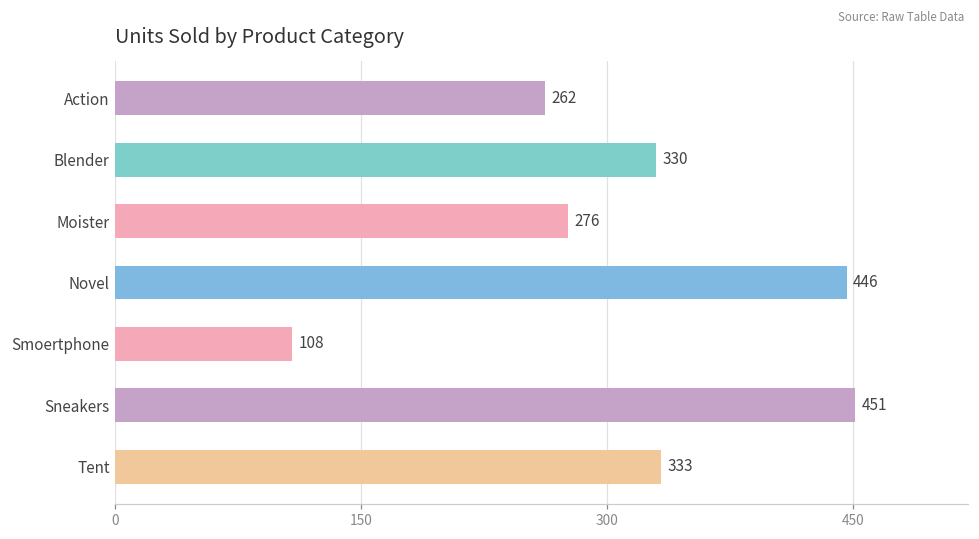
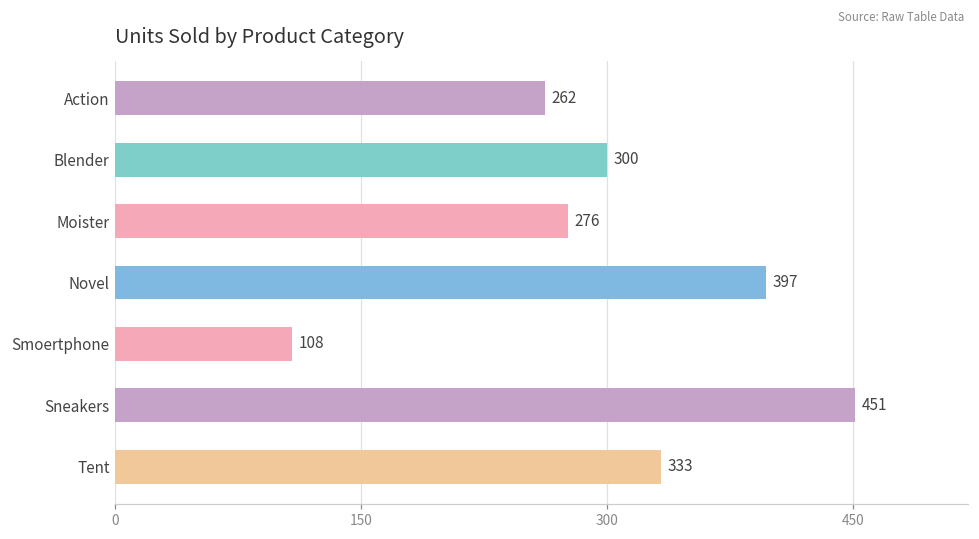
  {
    "Action": 262,
-   "Blender": 330,
+   "Blender": 300,
    "Moister": 276,
-   "Novel": 446,
+   "Novel": 397,
    "Smoertphone": 108,
    "Sneakers": 451,
    "Tent": 333
  }
